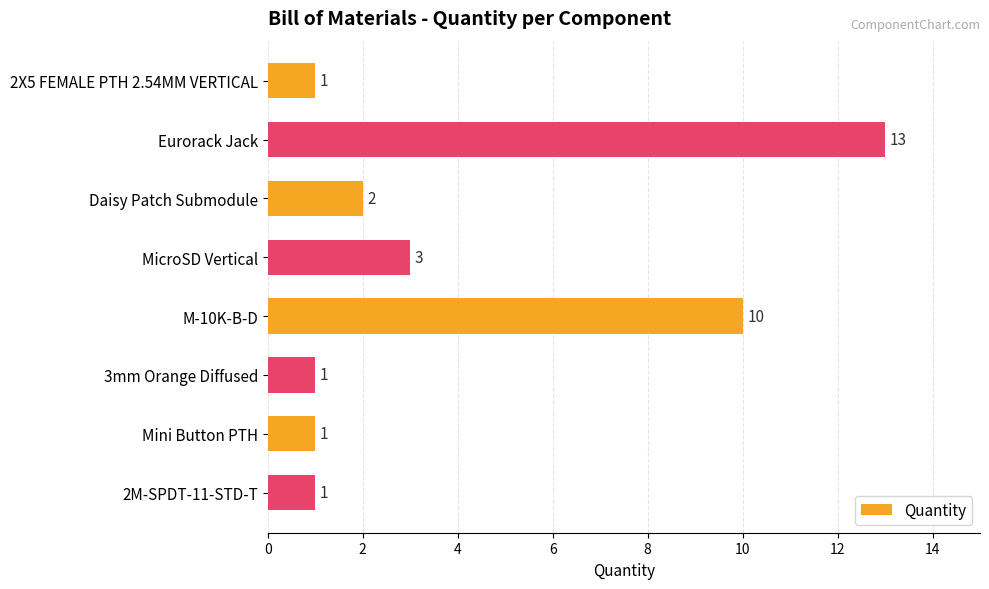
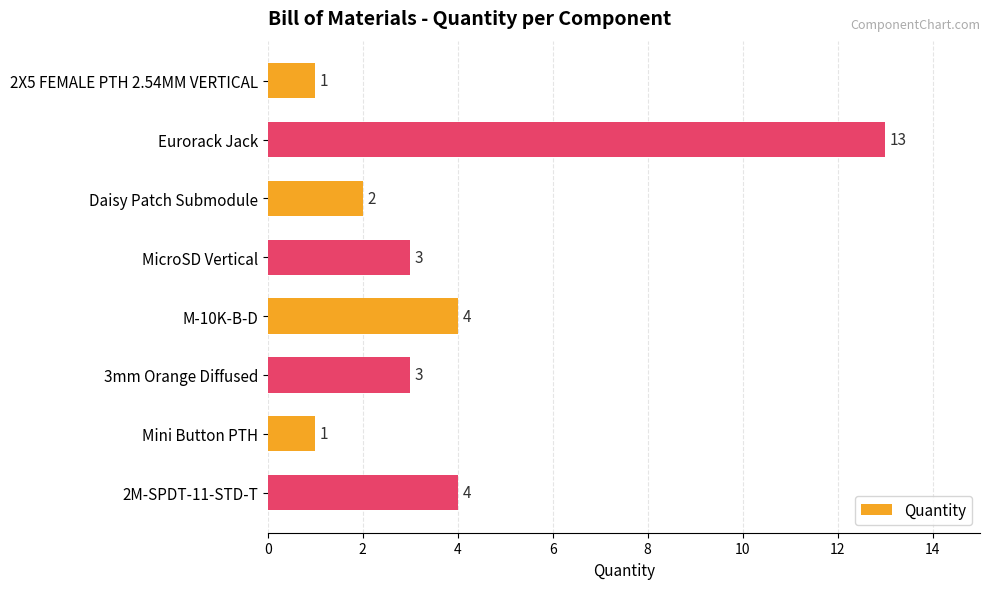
  {
    "2X5 FEMALE PTH 2.54MM VERTICAL": 1,
    "Eurorack Jack": 13,
    "Daisy Patch Submodule": 2,
    "MicroSD Vertical": 3,
-   "M-10K-B-D": 10,
-   "3mm Orange Diffused": 1,
+   "M-10K-B-D": 4,
+   "3mm Orange Diffused": 3,
    "Mini Button PTH": 1,
-   "2M-SPDT-11-STD-T": 1
+   "2M-SPDT-11-STD-T": 4
  }
